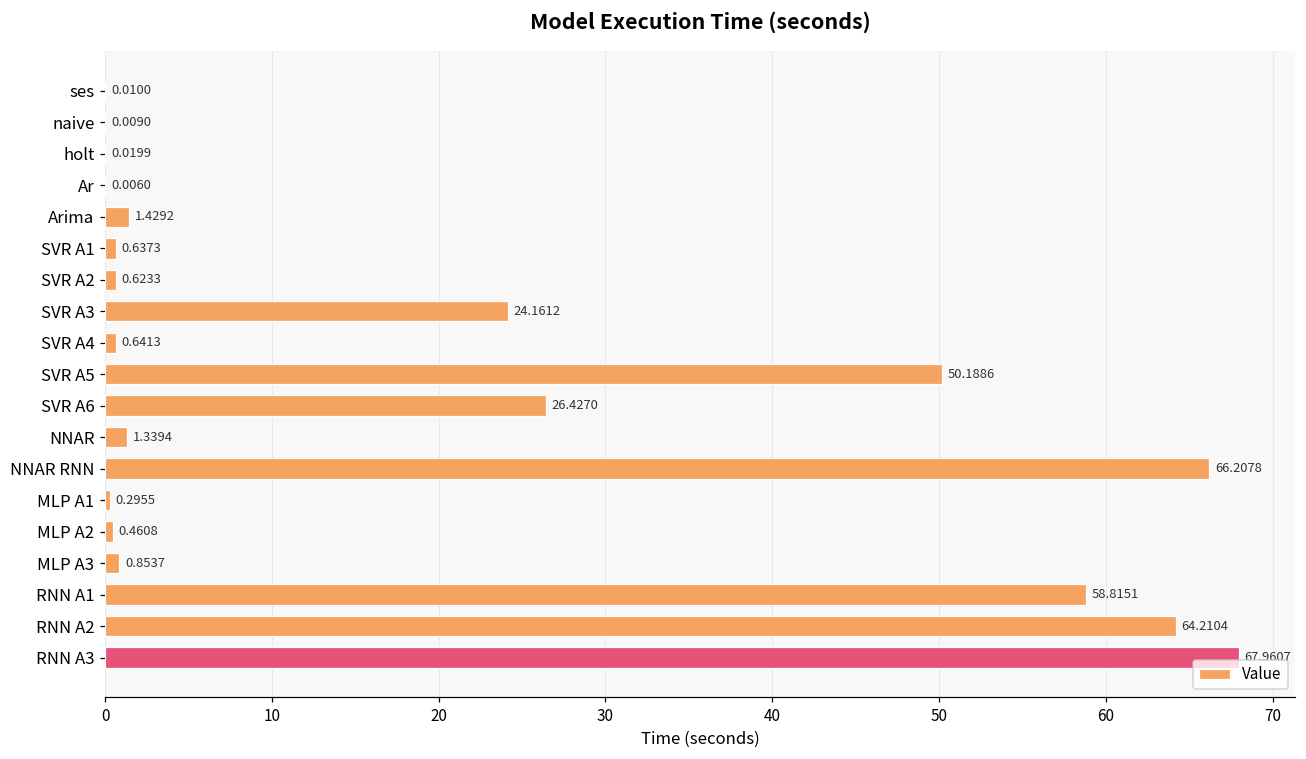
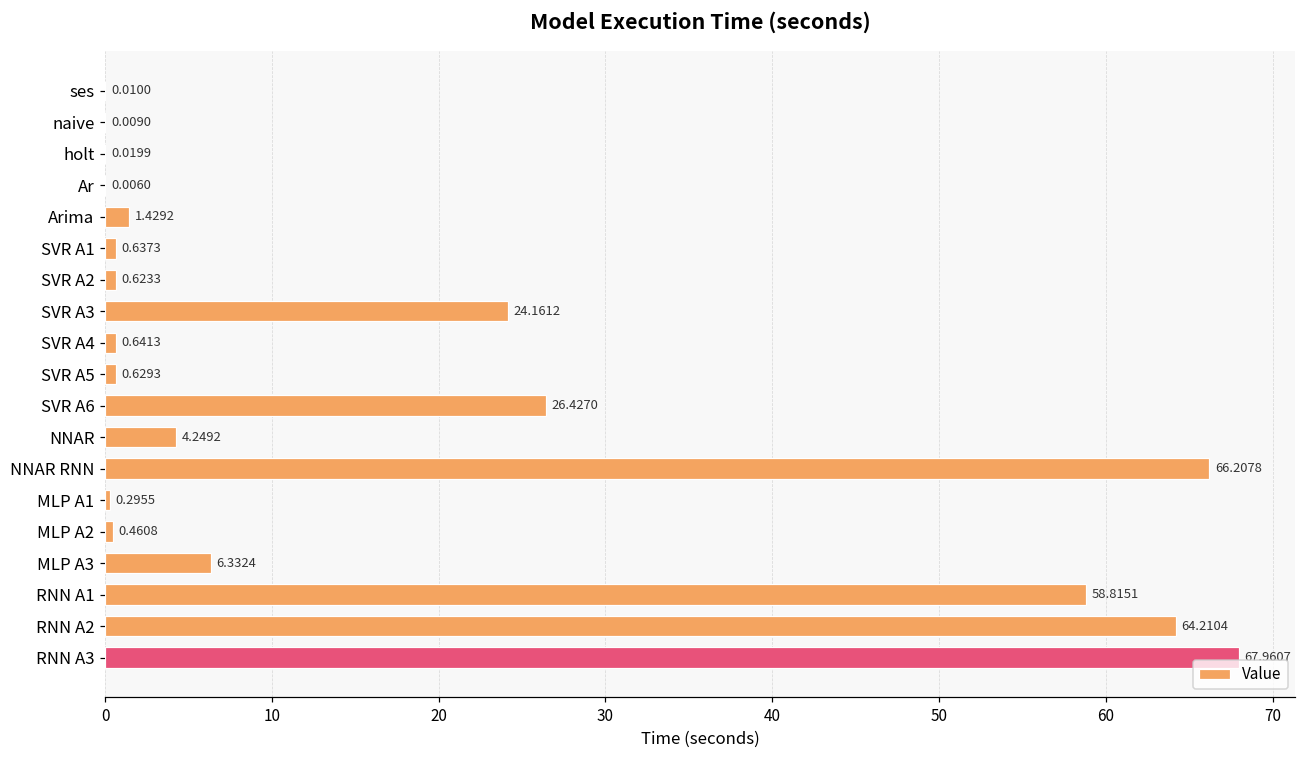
  {
    "ses": 0.0100,
    "naive": 0.0090,
    "holt": 0.0199,
    "Ar": 0.0060,
    "Arima": 1.4292,
    "SVR A1": 0.6373,
    "SVR A2": 0.6233,
    "SVR A3": 24.1612,
    "SVR A4": 0.6413,
-   "SVR A5": 50.1886,
+   "SVR A5": 0.6293,
    "SVR A6": 26.4270,
-   "NNAR": 1.3394,
+   "NNAR": 4.2492,
    "NNAR RNN": 66.2078,
    "MLP A1": 0.2955,
    "MLP A2": 0.4608,
-   "MLP A3": 0.8537,
+   "MLP A3": 6.3324,
    "RNN A1": 58.8151,
    "RNN A2": 64.2104
  }
